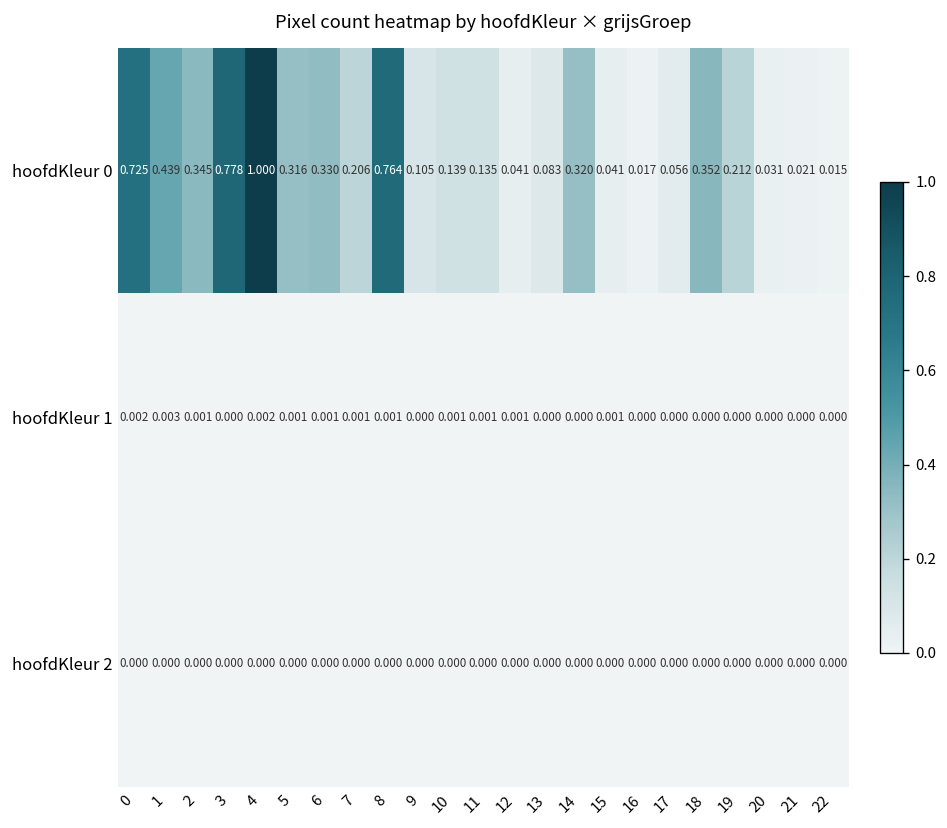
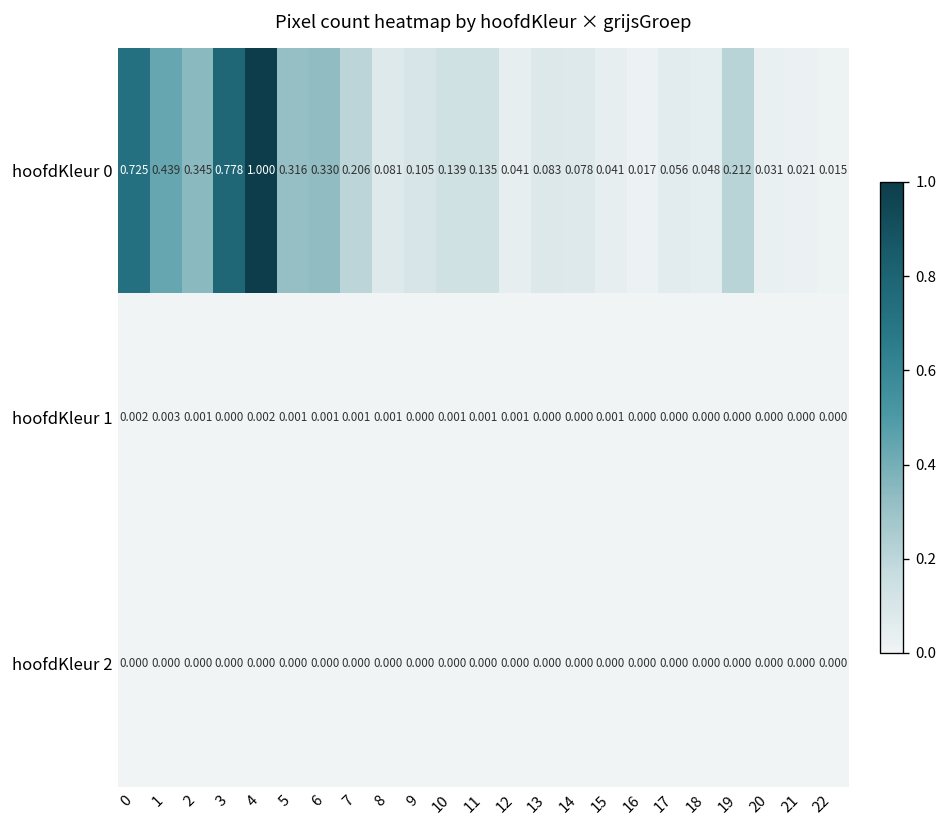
  {
    "hoofdKleur 0": {
      "0": 0.725,
      "1": 0.439,
      "2": 0.345,
      "3": 0.778,
      "4": 1.000,
      "5": 0.316,
      "6": 0.330,
      "7": 0.206,
-     "8": 0.764,
+     "8": 0.081,
      "9": 0.105,
      "10": 0.139,
      "11": 0.135,
      "12": 0.041,
      "13": 0.083,
-     "14": 0.320,
+     "14": 0.078,
      "15": 0.041,
      "16": 0.017,
      "17": 0.056,
-     "18": 0.352,
+     "18": 0.048,
      "19": 0.212,
      "20": 0.031,
      "21": 0.021,
      "22": 0.015
    },
    "hoofdKleur 1": {
      "0": 0.002,
      "1": 0.003,
      "2": 0.001,
      "3": 0.000,
      "4": 0.002,
      "5": 0.001,
      "6": 0.001,
      "7": 0.001,
      "8": 0.001,
      "9": 0.000,
      "10": 0.001,
      "11": 0.001,
      "12": 0.001,
      "13": 0.000,
      "14": 0.000,
      "15": 0.001,
      "16": 0.000,
      "17": 0.000,
      "18": 0.000,
      "19": 0.000,
      "20": 0.000,
      "21": 0.000,
      "22": 0.000
    },
    "hoofdKleur 2": {
      "0": 0.000,
      "1": 0.000,
      "2": 0.000,
      "3": 0.000,
      "4": 0.000,
      "5": 0.000,
      "6": 0.000,
      "7": 0.000,
      "8": 0.000,
      "9": 0.000,
      "10": 0.000,
      "11": 0.000,
      "12": 0.000,
      "13": 0.000,
      "14": 0.000,
      "15": 0.000,
      "16": 0.000,
      "17": 0.000,
      "18": 0.000,
      "19": 0.000,
      "20": 0.000,
      "21": 0.000,
      "22": 0.000
    }
  }
